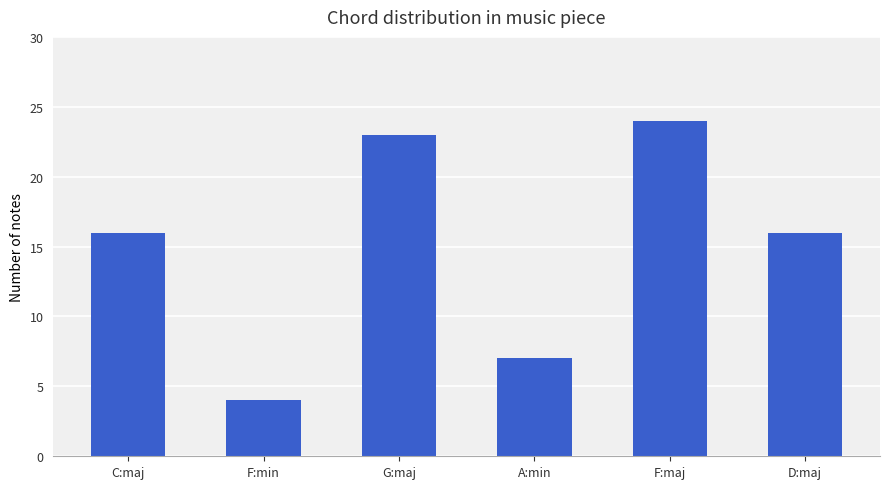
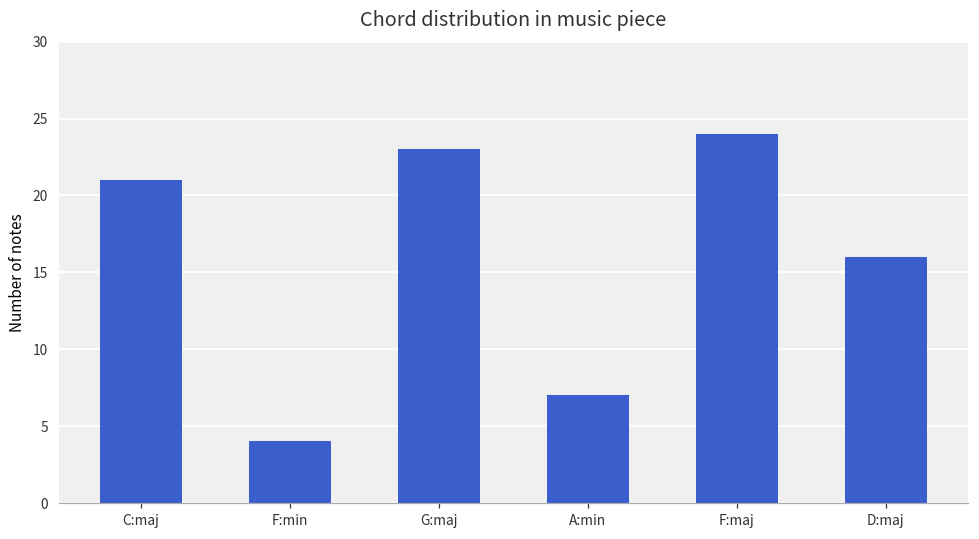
  {
-   "C:maj": 16,
+   "C:maj": 21,
    "F:min": 4,
    "G:maj": 23,
    "A:min": 7,
    "F:maj": 24,
    "D:maj": 16
  }
